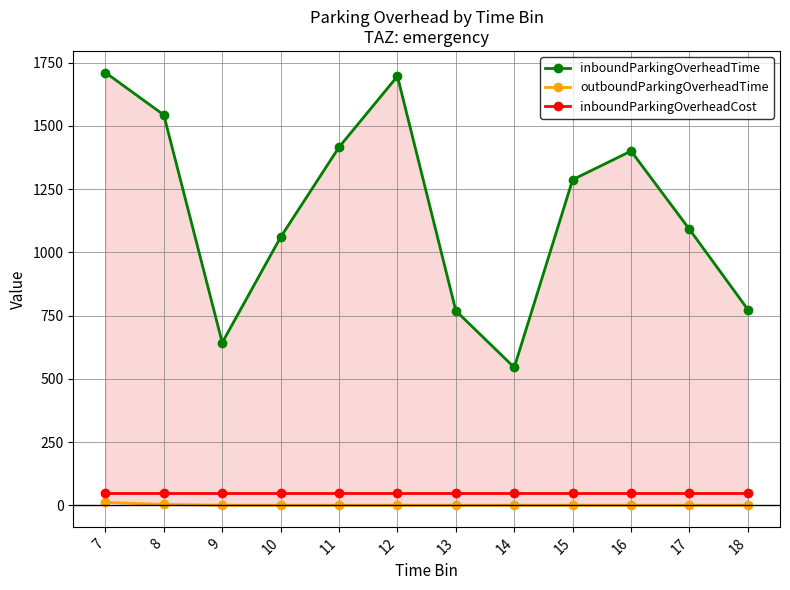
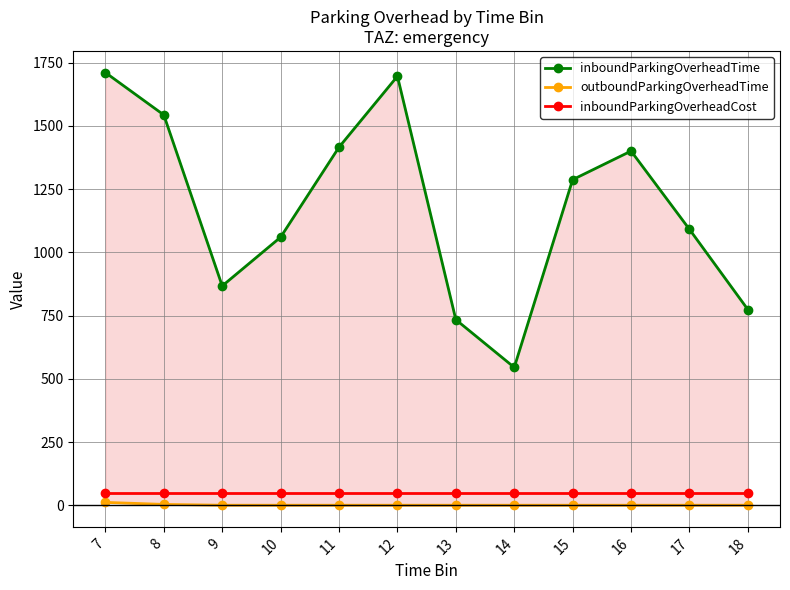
  {
    "inboundParkingOverheadTime": {
      "7": 1710,
      "8": 1540,
-     "9": 640,
+     "9": 870,
      "10": 1060,
      "11": 1420,
      "12": 1700,
-     "13": 770,
+     "13": 730,
      "14": 550,
      "15": 1290,
      "16": 1400,
      "17": 1090,
      "18": 770
    },
    "outboundParkingOverheadTime": {
      "7": 10,
      "8": 0,
      "9": 0,
      "10": 0,
      "11": 0,
      "12": 0,
      "13": 0,
      "14": 0,
      "15": 0,
      "16": 0,
      "17": 0,
      "18": 0
    },
    "inboundParkingOverheadCost": {
      "7": 50,
      "8": 50,
      "9": 50,
      "10": 50,
      "11": 50,
      "12": 50,
      "13": 50,
      "14": 50,
      "15": 50,
      "16": 50,
      "17": 50,
      "18": 50
    }
  }
